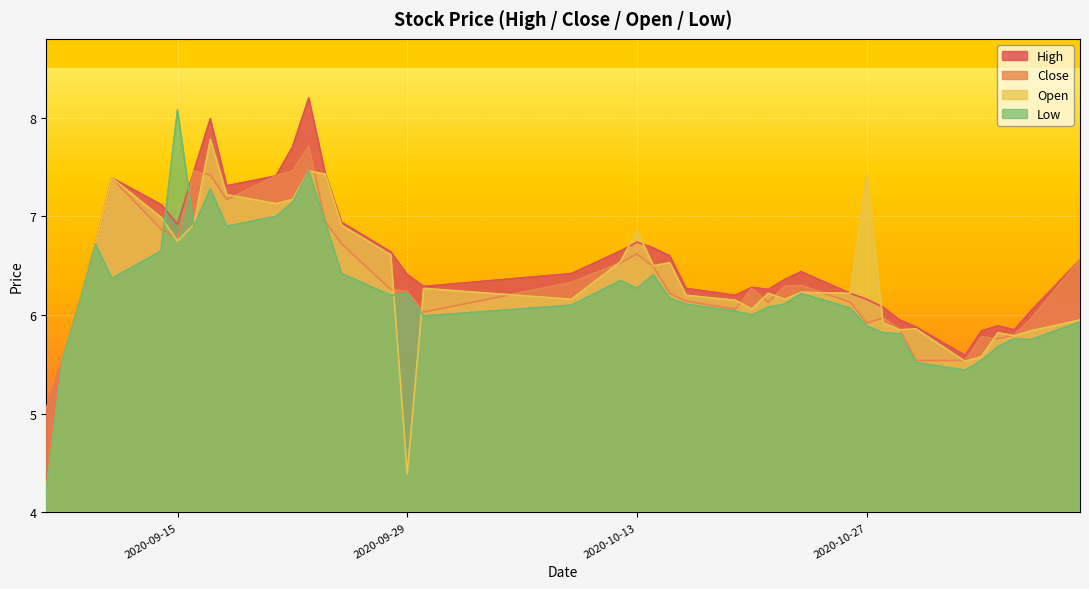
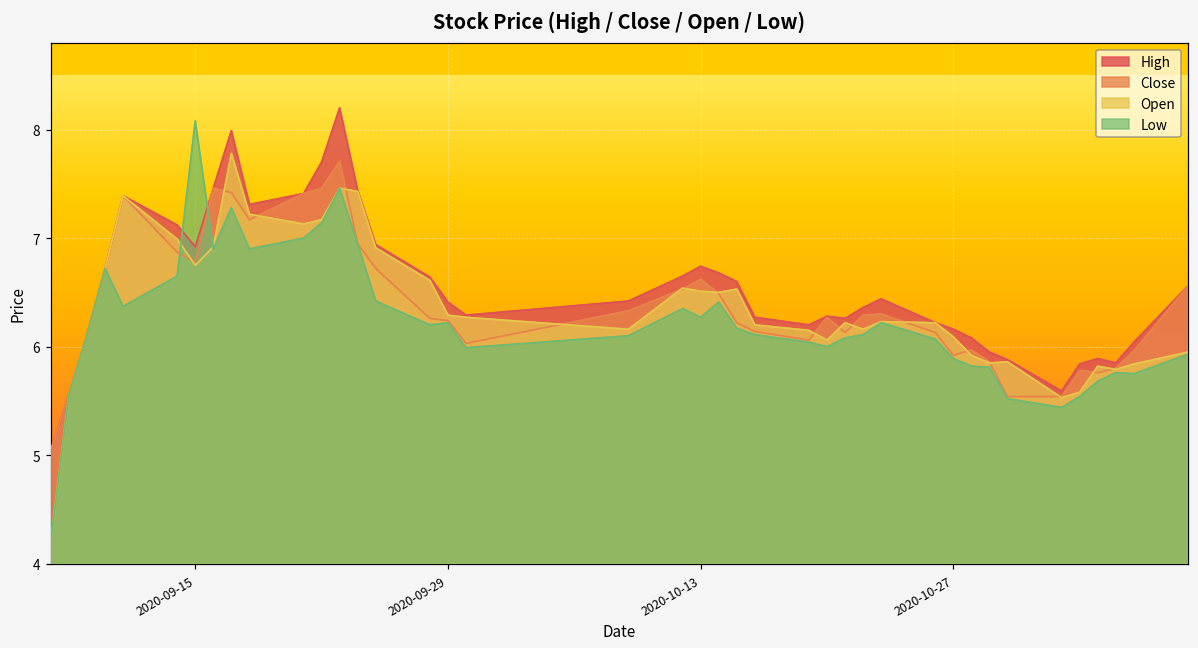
  {
    "Open": {
      "2020-09-15": 6.8,
-     "2020-09-29": 4.4,
-     "2020-10-13": 6.9,
-     "2020-10-27": 7.4
+     "2020-09-29": 6.3,
+     "2020-10-13": 6.5,
+     "2020-10-27": 6.1
    },
    "Low": {
      "2020-09-15": 8.1,
      "2020-10-13": 6.3,
      "2020-10-27": 5.9
    }
  }
